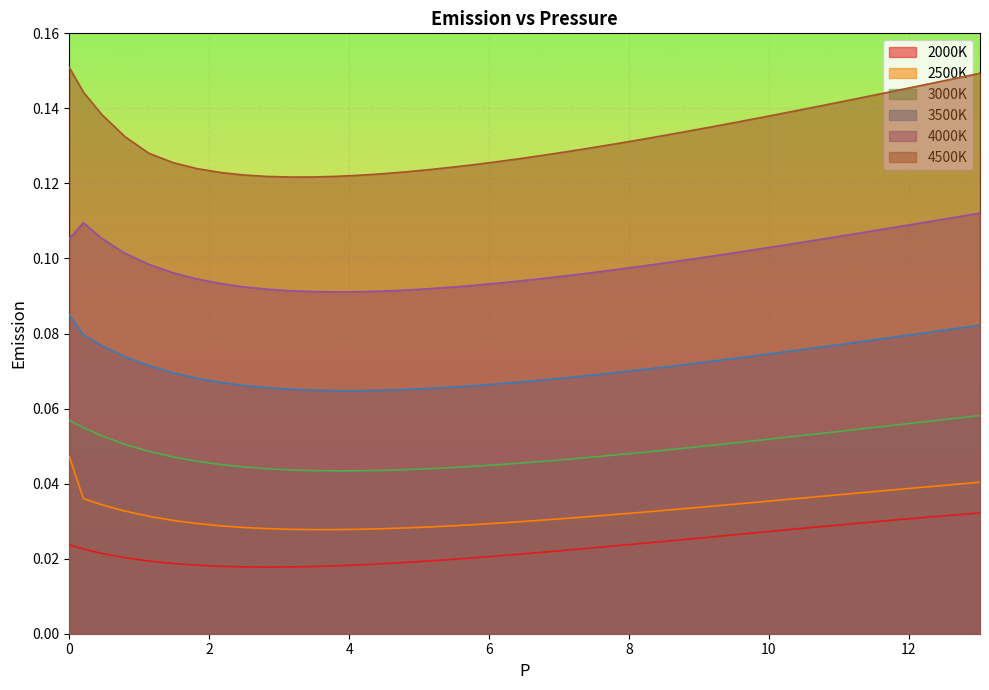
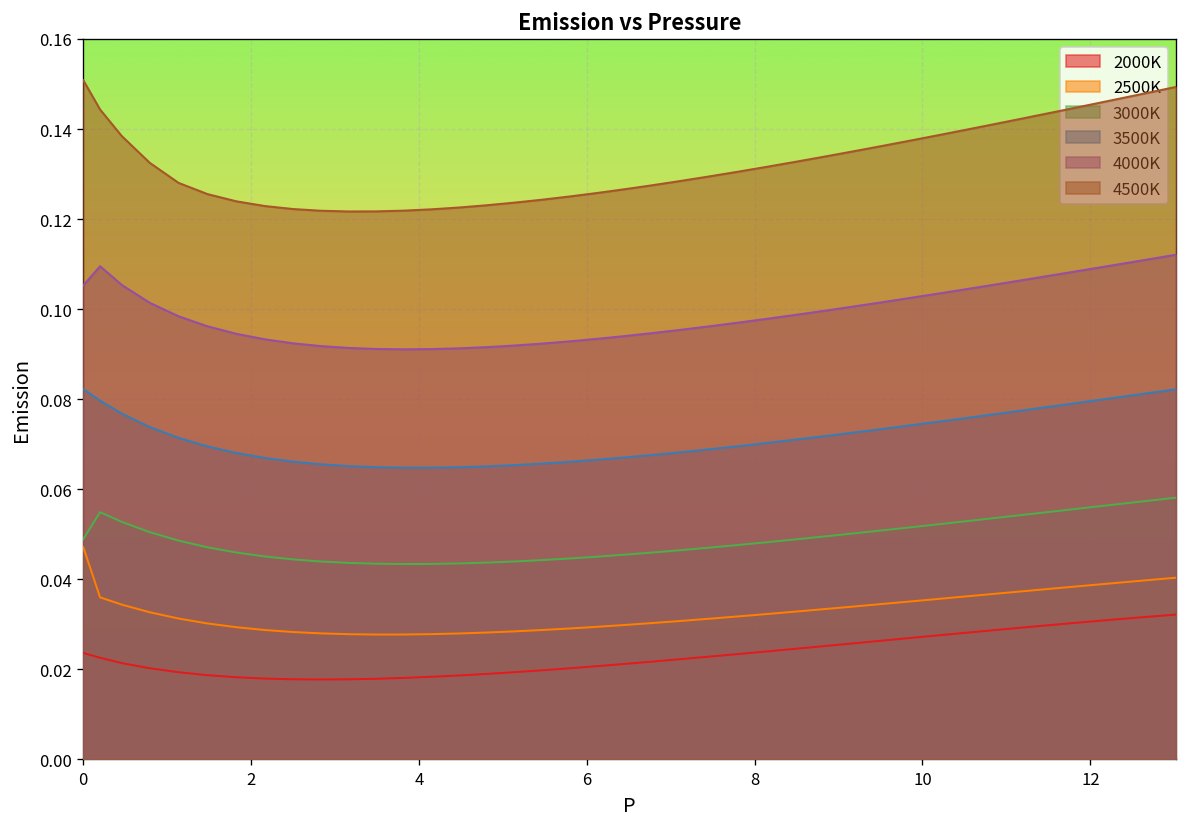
  {
    "2000K": {
      "0": 0.024
    },
    "2500K": {
      "0": 0.047
    },
    "3000K": {
-     "0": 0.057
+     "0": 0.049
    },
    "3500K": {
-     "0": 0.085
+     "0": 0.082
    },
    "4000K": {
      "0": 0.105
    },
    "4500K": {
      "0": 0.151
    }
  }
